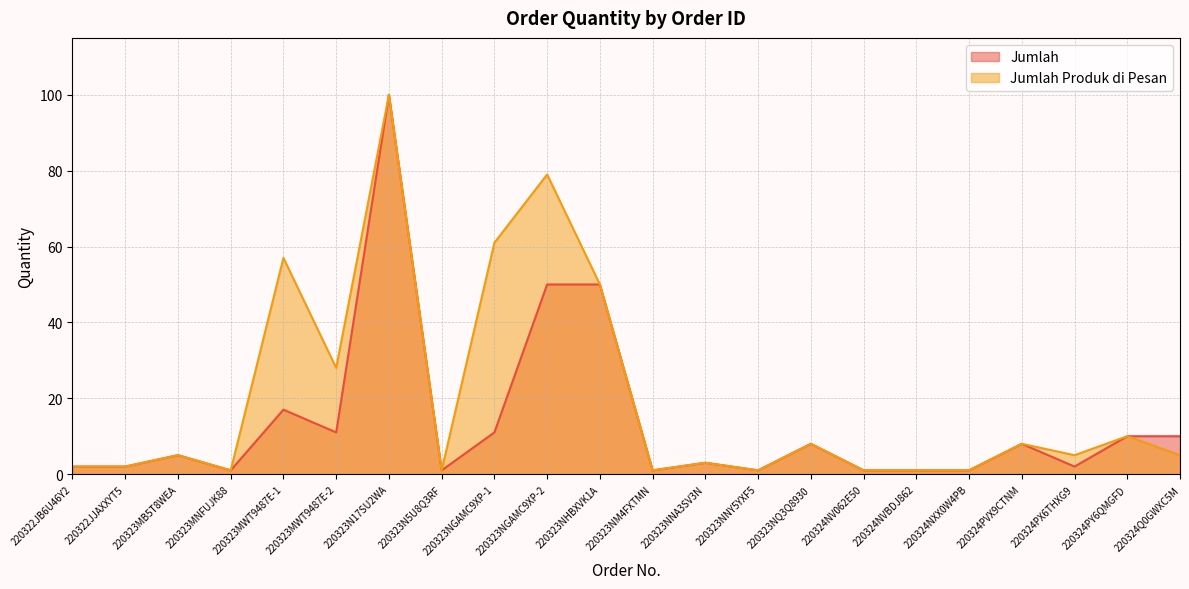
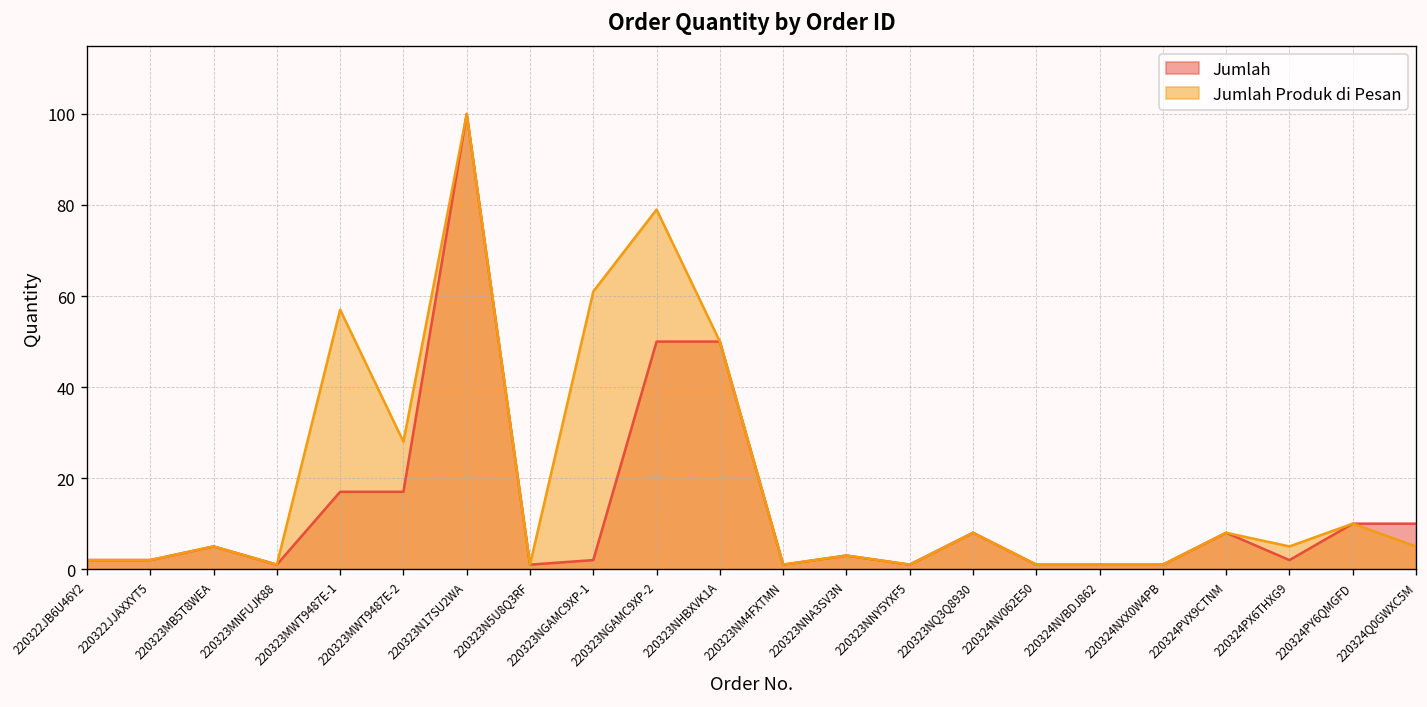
  {
    "Jumlah": {
      "220323MWT9487E-1": 17,
-     "220323MWT9487E-2": 11,
-     "220323NGAMC9XP-1": 11,
+     "220323MWT9487E-2": 17,
+     "220323NGAMC9XP-1": 2,
      "220323NGAMC9XP-2": 50,
      "220324PX6THXG9": 2,
      "220324Q0GWXC5M": 10
    },
    "Jumlah Produk di Pesan": {
      "220323MWT9487E-1": 57,
      "220323MWT9487E-2": 28,
      "220323NGAMC9XP-1": 61,
      "220323NGAMC9XP-2": 79,
      "220324PX6THXG9": 5,
      "220324Q0GWXC5M": 5
    }
  }
